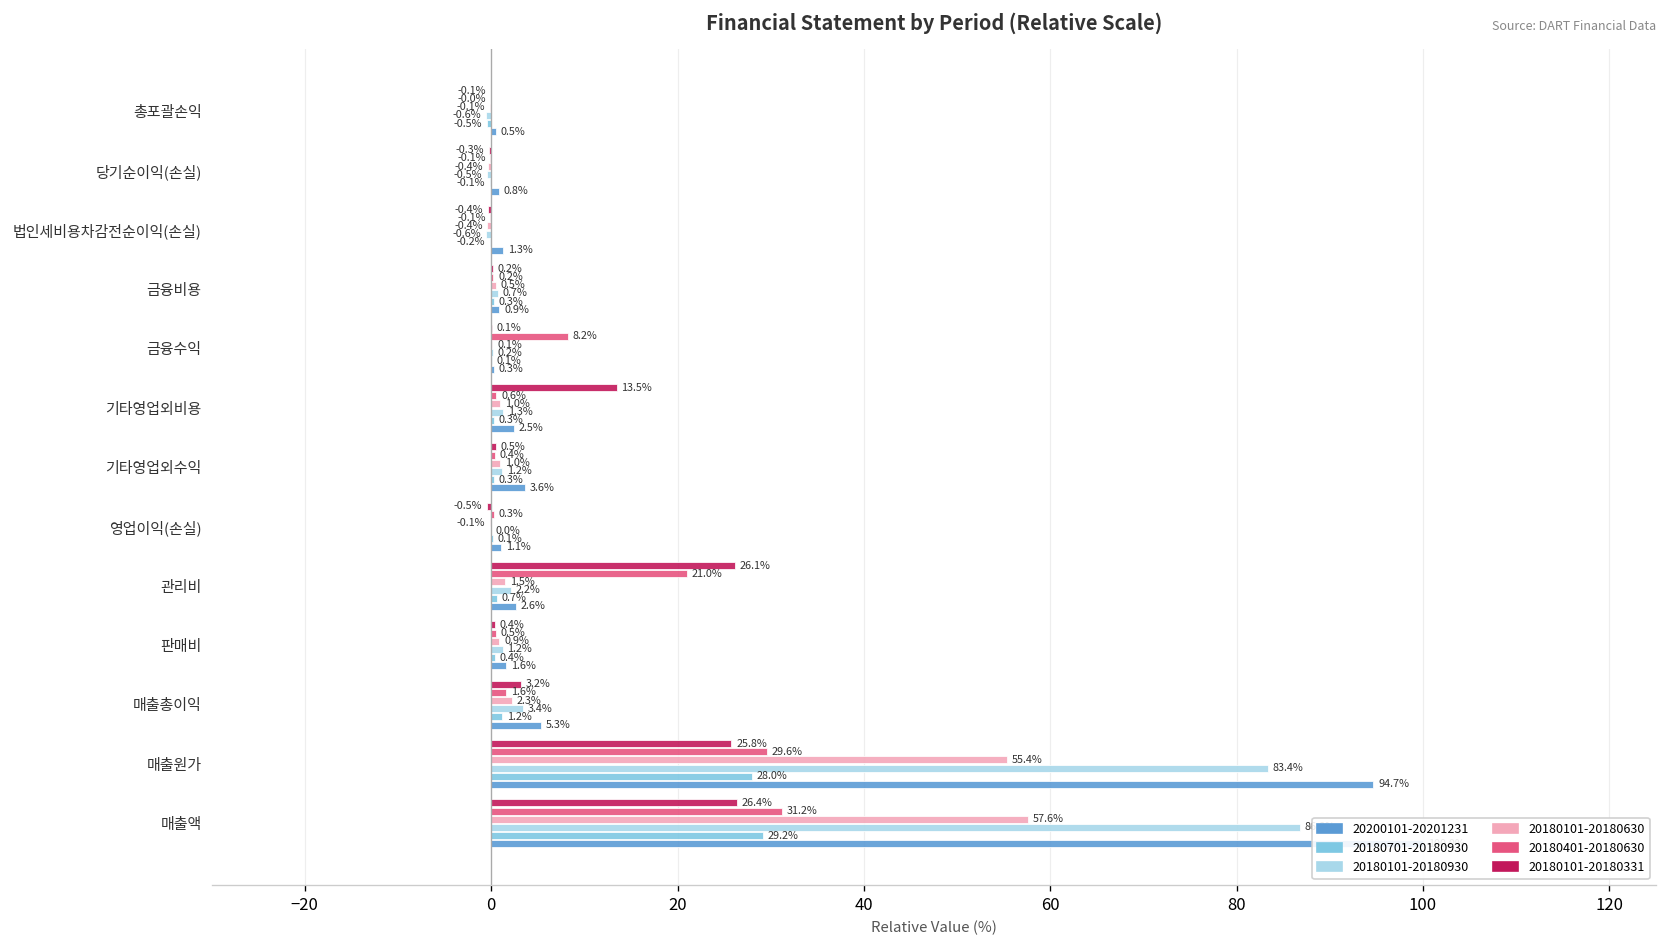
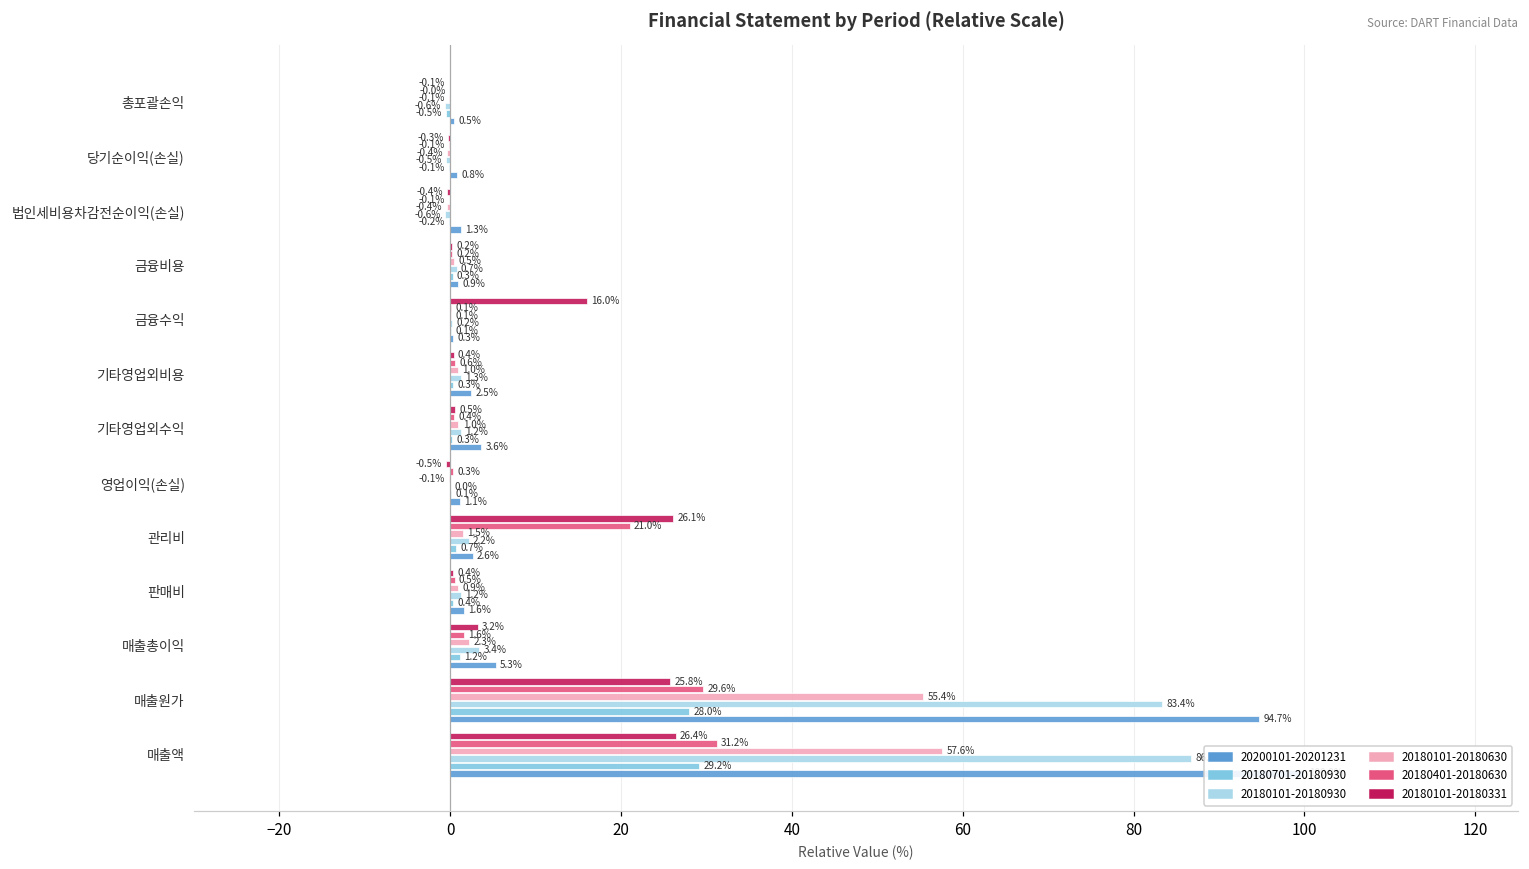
  {
    "20180101-20180630": {
      "영업이익(손실)": "-0.1%",
      "매출원가": "55.4%",
      "매출액": "57.6%"
    },
    "20180401-20180630": {
-     "금융수익": "8.2%",
+     "금융수익": "0.1%",
      "영업이익(손실)": "0.3%",
      "관리비": "21.0%",
      "매출원가": "29.6%",
      "매출액": "31.2%"
    },
    "20180101-20180331": {
-     "금융수익": "0.1%",
-     "기타영업외비용": "13.5%",
+     "금융수익": "16.0%",
+     "기타영업외비용": "0.4%",
      "영업이익(손실)": "-0.5%",
      "관리비": "26.1%",
      "매출총이익": "3.2%",
      "매출원가": "25.8%",
      "매출액": "26.4%"
    }
  }
